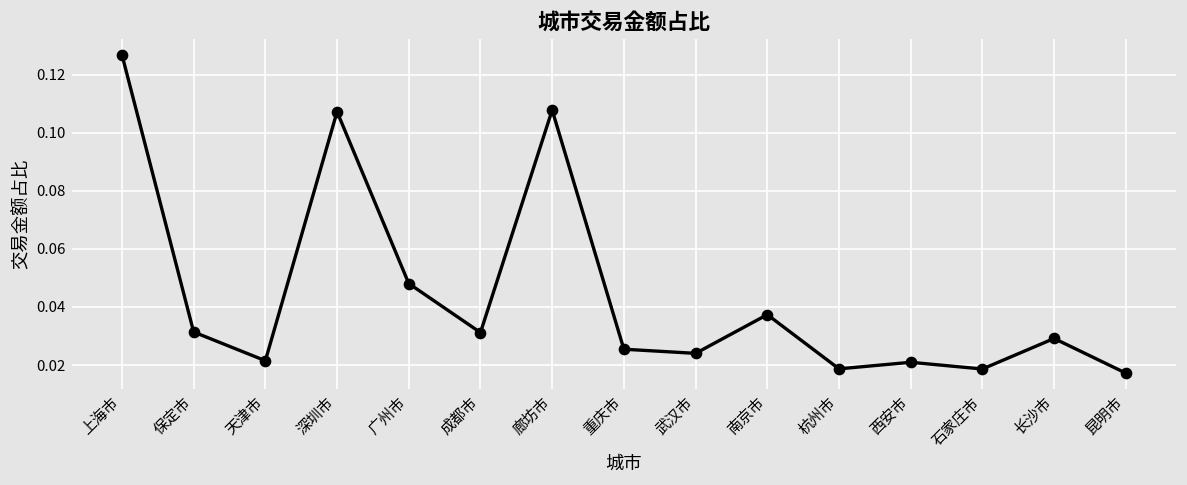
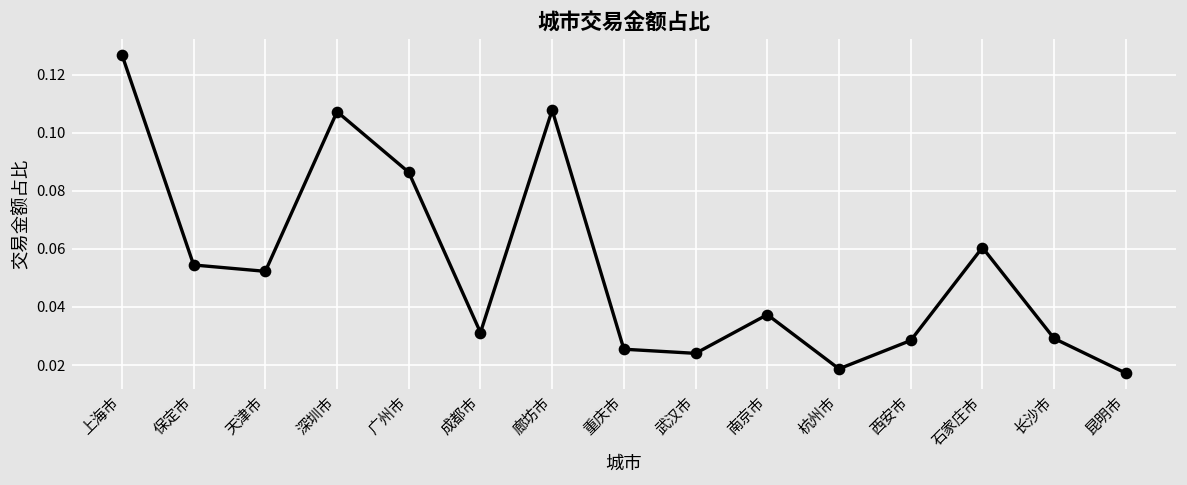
  {
    "上海市": 0.127,
-   "保定市": 0.031,
-   "天津市": 0.021,
+   "保定市": 0.054,
+   "天津市": 0.052,
    "深圳市": 0.107,
-   "广州市": 0.048,
+   "广州市": 0.086,
    "成都市": 0.031,
    "廊坊市": 0.108,
    "重庆市": 0.025,
    "武汉市": 0.024,
    "南京市": 0.037,
    "杭州市": 0.019,
-   "西安市": 0.021,
-   "石家庄市": 0.019,
+   "西安市": 0.028,
+   "石家庄市": 0.060,
    "长沙市": 0.029,
    "昆明市": 0.017
  }
